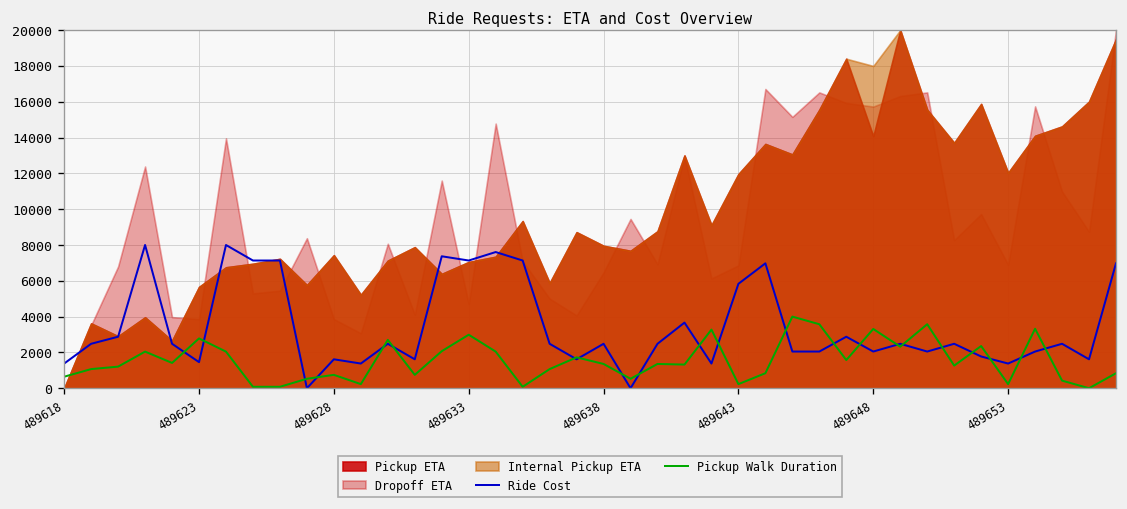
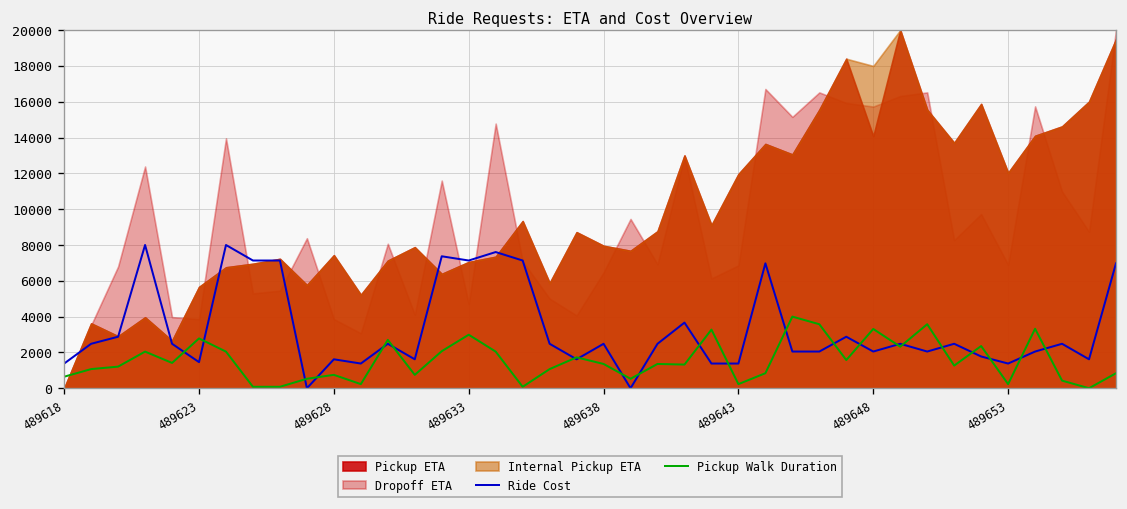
  {
    "Ride Cost": {
      "489618": 1400,
      "489623": 1500,
      "489628": 1600,
      "489638": 2500,
-     "489643": 5800,
+     "489643": 1400,
      "489648": 2000,
      "489653": 1400
    },
    "Pickup Walk Duration": {
      "489618": 600,
      "489623": 2800,
      "489628": 700,
      "489633": 3000,
      "489638": 1400,
      "489643": 200,
      "489648": 3300,
      "489653": 200
    },
    "Internal Pickup ETA": {
      "489648": 18000
    }
  }
